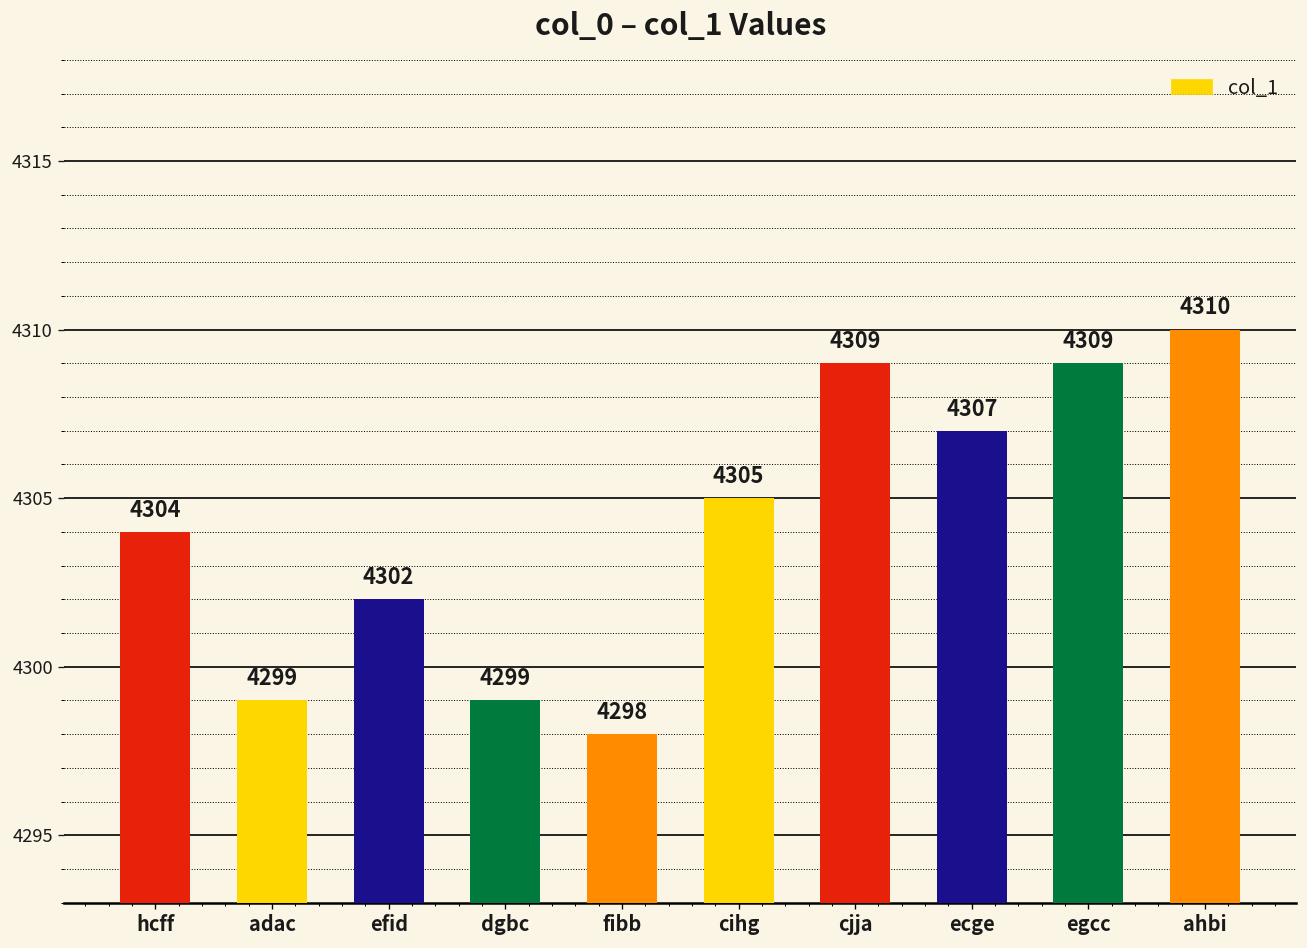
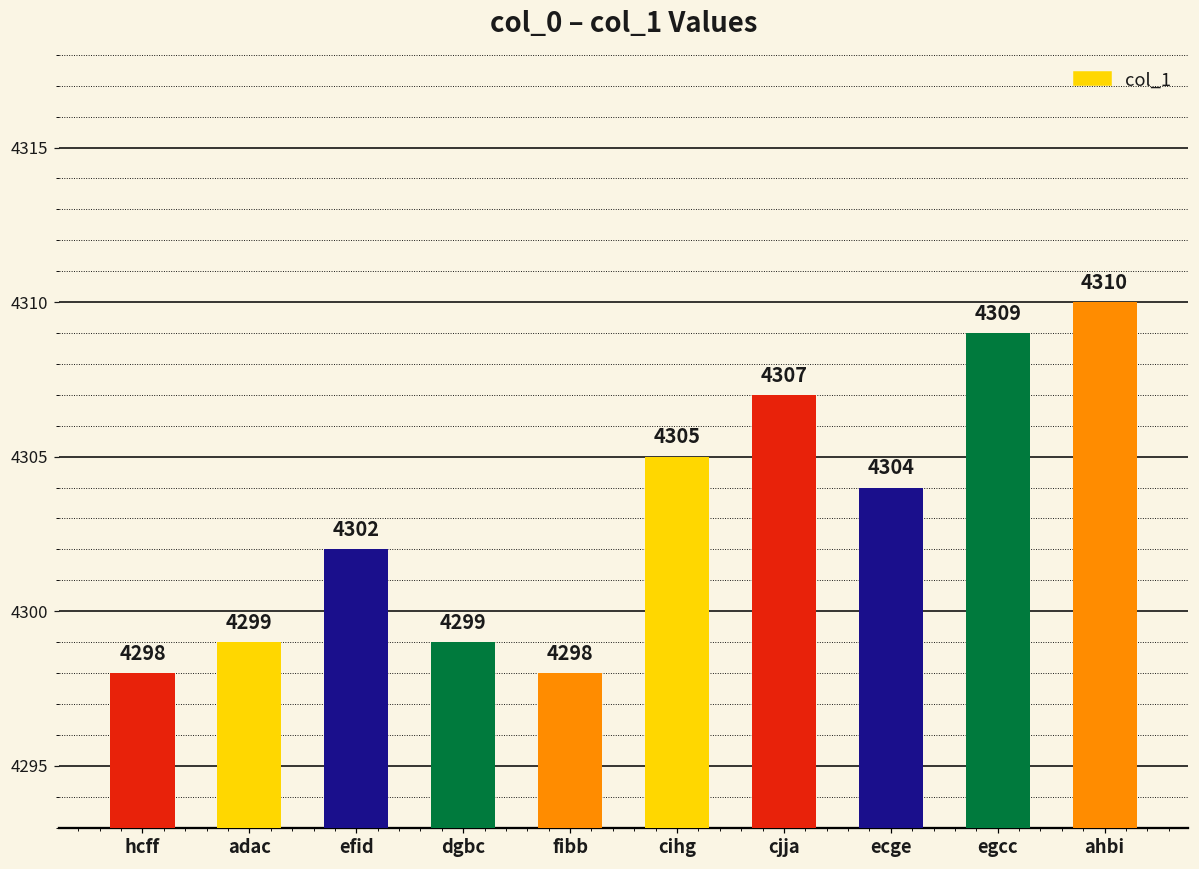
  {
-   "hcff": 4304,
+   "hcff": 4298,
    "adac": 4299,
    "efid": 4302,
    "dgbc": 4299,
    "fibb": 4298,
    "cihg": 4305,
-   "cjja": 4309,
-   "ecge": 4307,
+   "cjja": 4307,
+   "ecge": 4304,
    "egcc": 4309,
    "ahbi": 4310
  }
